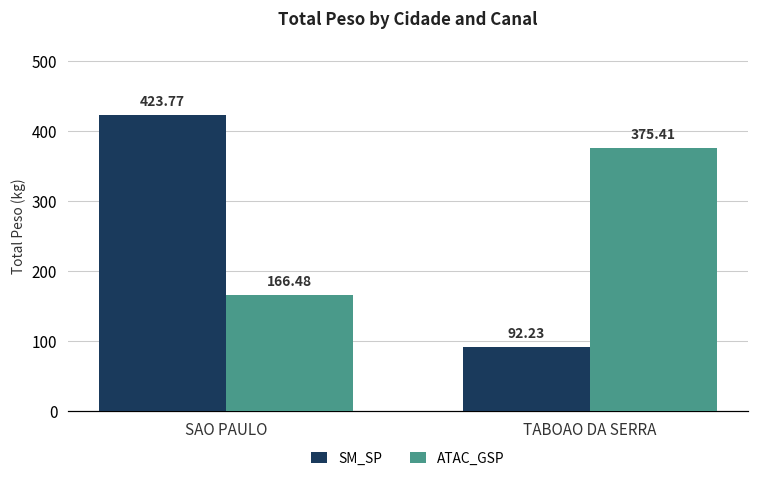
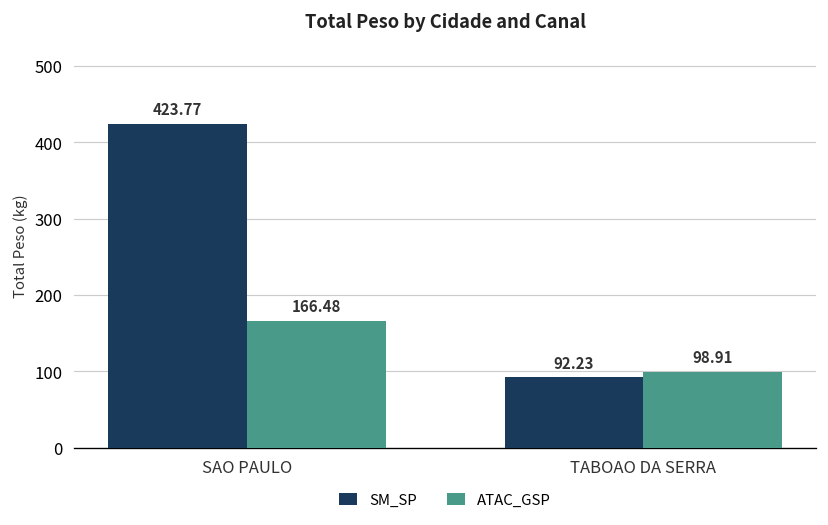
  {
    "SM_SP": {
      "SAO PAULO": 423.77,
      "TABOAO DA SERRA": 92.23
    },
    "ATAC_GSP": {
      "SAO PAULO": 166.48,
-     "TABOAO DA SERRA": 375.41
+     "TABOAO DA SERRA": 98.91
    }
  }
